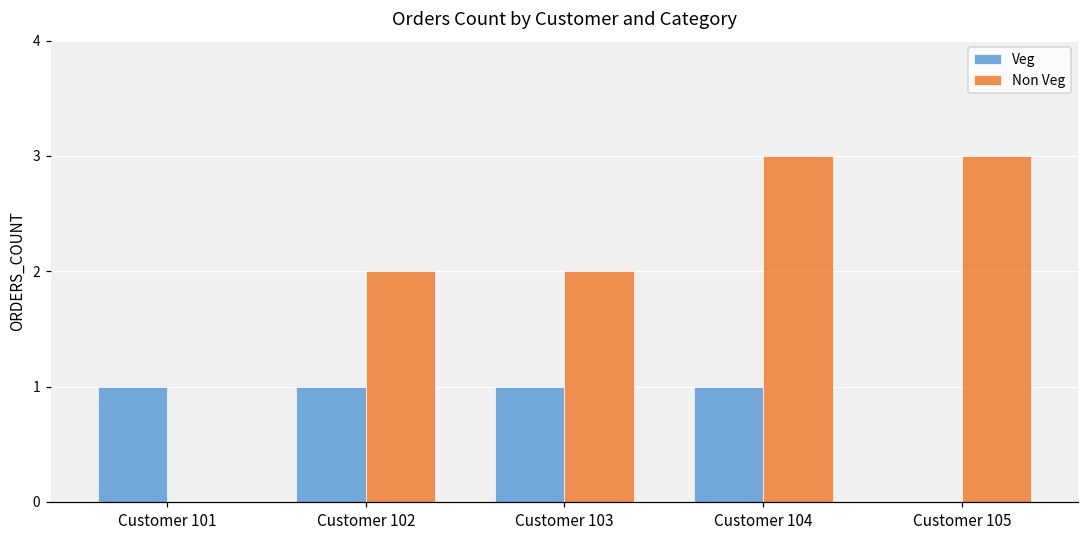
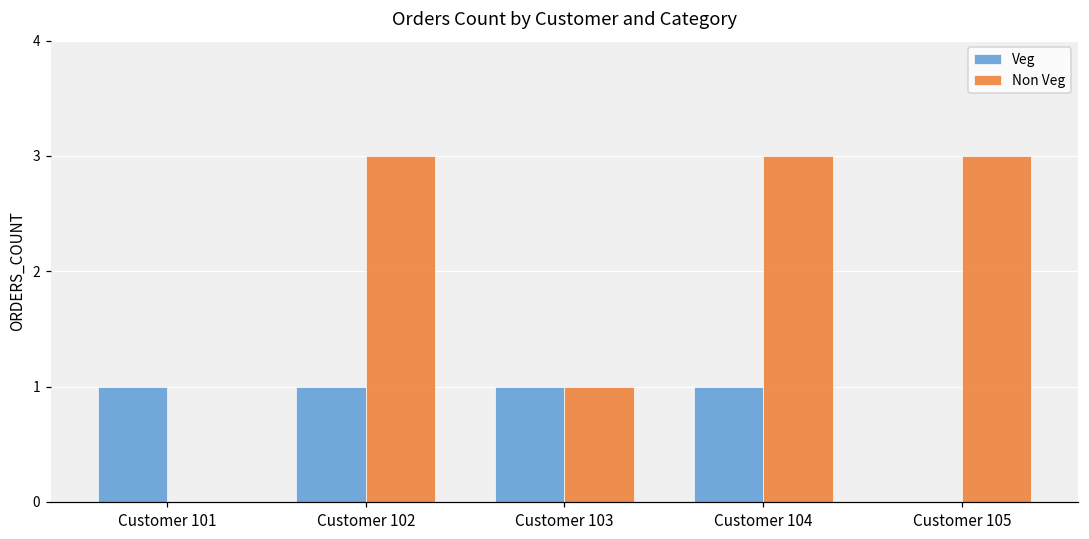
  {
    "Veg": {
      "Customer 101": 1,
      "Customer 102": 1,
      "Customer 103": 1,
      "Customer 104": 1,
      "Customer 105": 0
    },
    "Non Veg": {
      "Customer 101": 0,
-     "Customer 102": 2,
-     "Customer 103": 2,
+     "Customer 102": 3,
+     "Customer 103": 1,
      "Customer 104": 3,
      "Customer 105": 3
    }
  }
